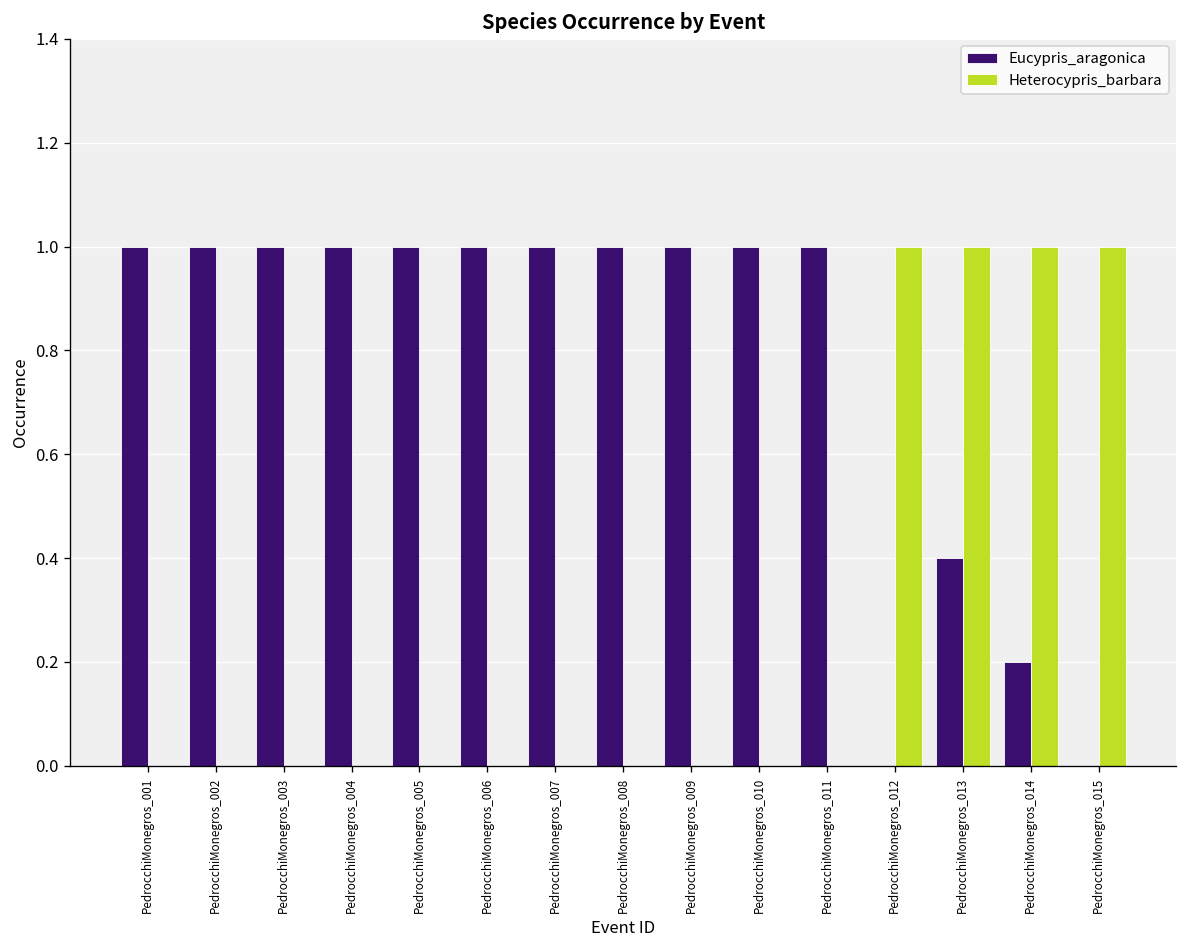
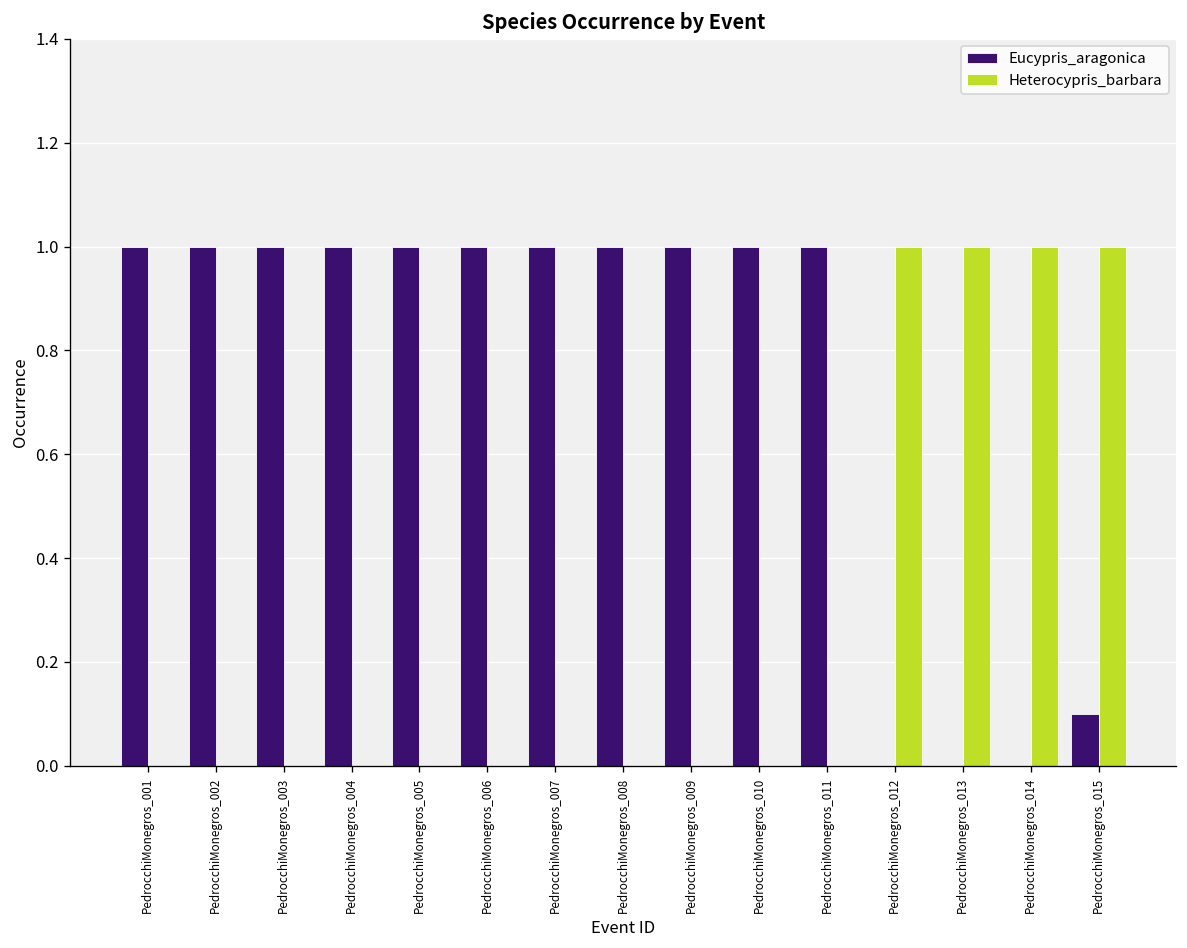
  {
    "Eucypris_aragonica": {
      "PedrocchiMonegros_001": 1.0,
      "PedrocchiMonegros_002": 1.0,
      "PedrocchiMonegros_003": 1.0,
      "PedrocchiMonegros_004": 1.0,
      "PedrocchiMonegros_005": 1.0,
      "PedrocchiMonegros_006": 1.0,
      "PedrocchiMonegros_007": 1.0,
      "PedrocchiMonegros_008": 1.0,
      "PedrocchiMonegros_009": 1.0,
      "PedrocchiMonegros_010": 1.0,
      "PedrocchiMonegros_011": 1.0,
      "PedrocchiMonegros_012": 0.0,
-     "PedrocchiMonegros_013": 0.4,
-     "PedrocchiMonegros_014": 0.2,
-     "PedrocchiMonegros_015": 0.0
+     "PedrocchiMonegros_013": 0.0,
+     "PedrocchiMonegros_014": 0.0,
+     "PedrocchiMonegros_015": 0.1
    },
    "Heterocypris_barbara": {
      "PedrocchiMonegros_001": 0.0,
      "PedrocchiMonegros_002": 0.0,
      "PedrocchiMonegros_003": 0.0,
      "PedrocchiMonegros_004": 0.0,
      "PedrocchiMonegros_005": 0.0,
      "PedrocchiMonegros_006": 0.0,
      "PedrocchiMonegros_007": 0.0,
      "PedrocchiMonegros_008": 0.0,
      "PedrocchiMonegros_009": 0.0,
      "PedrocchiMonegros_010": 0.0,
      "PedrocchiMonegros_011": 0.0,
      "PedrocchiMonegros_012": 1.0,
      "PedrocchiMonegros_013": 1.0,
      "PedrocchiMonegros_014": 1.0,
      "PedrocchiMonegros_015": 1.0
    }
  }
